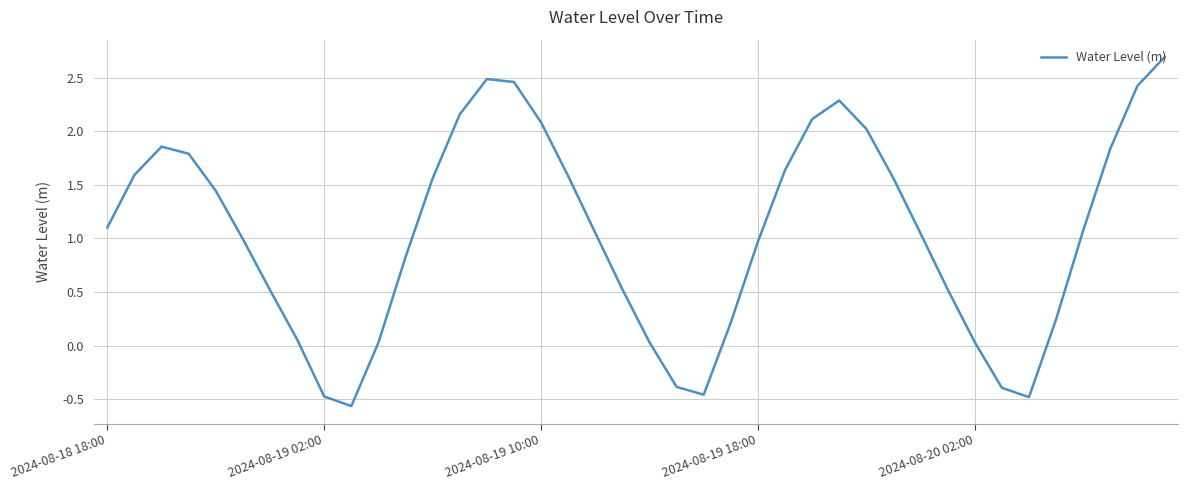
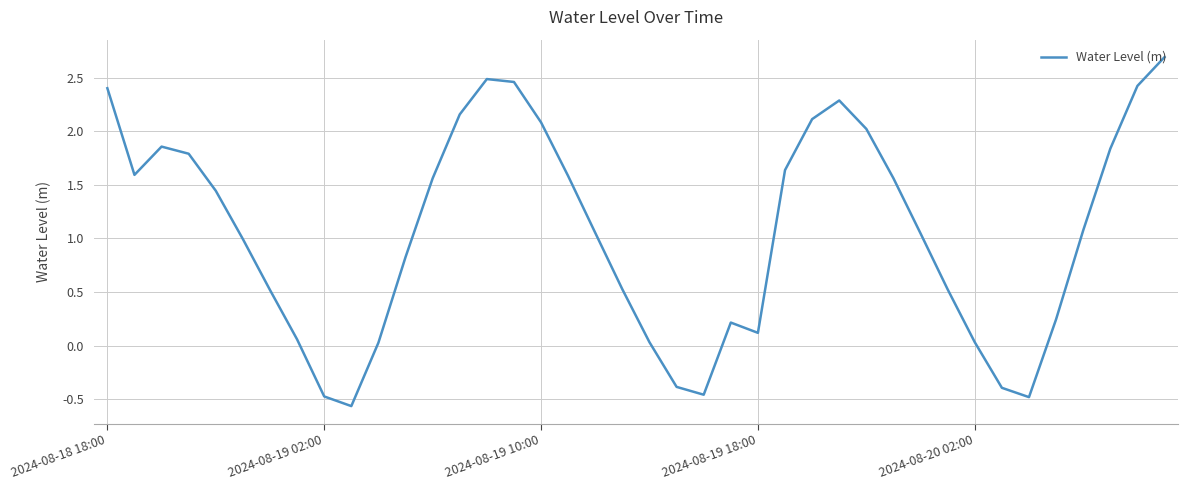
  {
-   "2024-08-18 18:00": 1.10,
+   "2024-08-18 18:00": 2.40,
    "2024-08-19 02:00": -0.47,
    "2024-08-19 10:00": 2.08,
-   "2024-08-19 18:00": 0.97,
+   "2024-08-19 18:00": 0.12,
    "2024-08-20 02:00": 0.03
  }
